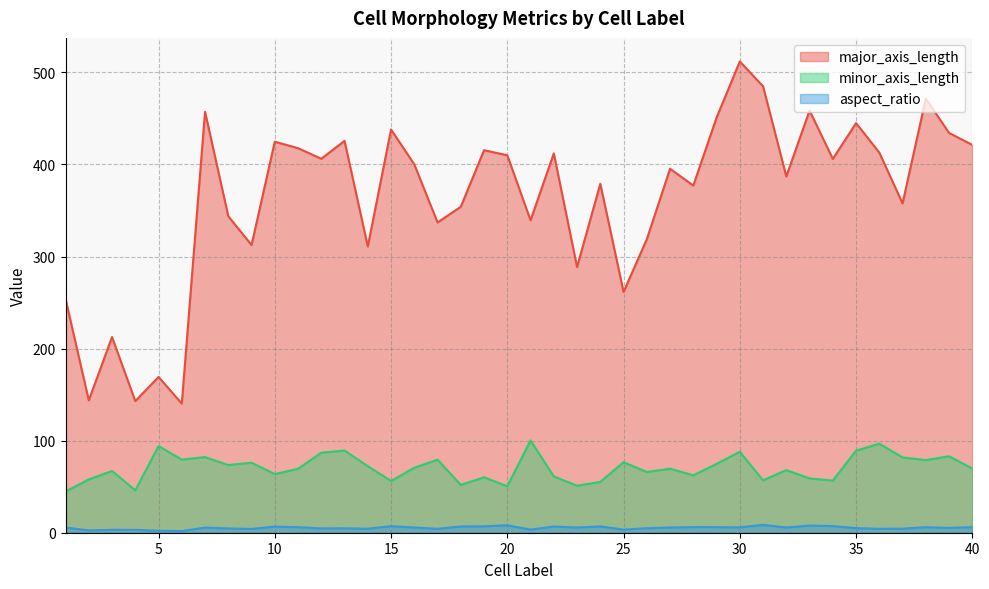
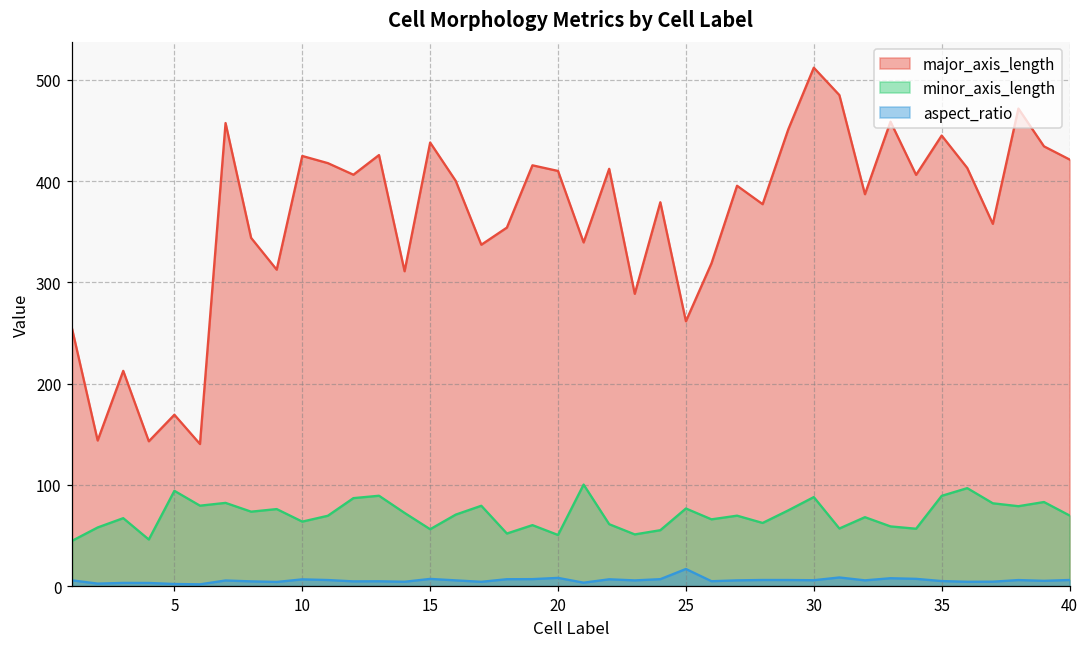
  {
    "major_axis_length": {
      "5": 170,
      "10": 420,
      "15": 440,
      "20": 410,
      "25": 260,
      "30": 510,
      "35": 440,
      "40": 420
    },
    "minor_axis_length": {
      "5": 90,
      "10": 60,
      "15": 60,
      "20": 50,
      "25": 80,
      "30": 90,
      "35": 90,
      "40": 70
    },
    "aspect_ratio": {
      "5": 0,
      "10": 10,
      "15": 10,
      "20": 10,
-     "25": 0,
+     "25": 20,
      "30": 10,
      "35": 0,
      "40": 10
    }
  }
